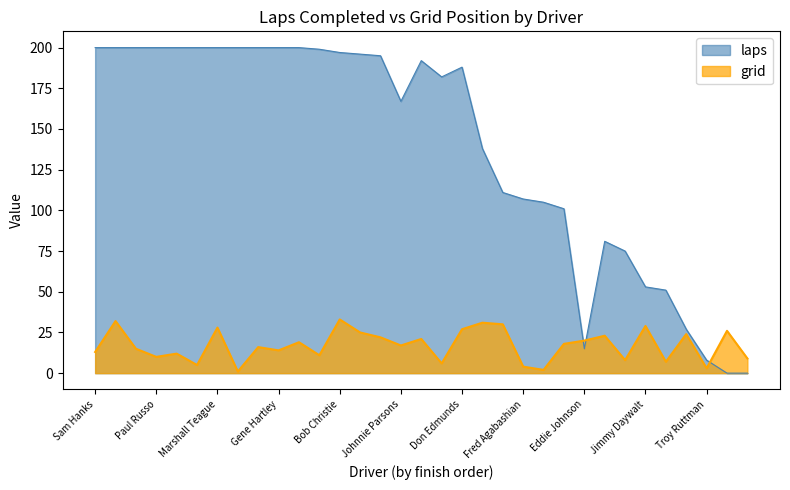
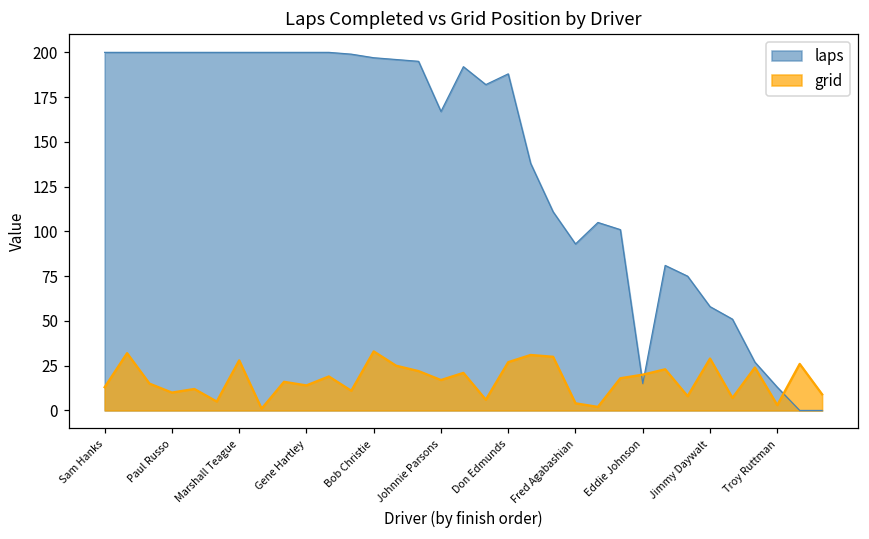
  {
    "laps": {
      "Sam Hanks": 200,
      "Paul Russo": 200,
      "Marshall Teague": 200,
      "Gene Hartley": 200,
      "Bob Christie": 197,
      "Johnnie Parsons": 167,
      "Don Edmunds": 188,
-     "Fred Agabashian": 107,
+     "Fred Agabashian": 93,
      "Eddie Johnson": 15,
-     "Jimmy Daywalt": 53,
-     "Troy Ruttman": 8
+     "Jimmy Daywalt": 58,
+     "Troy Ruttman": 13
    },
    "grid": {
      "Sam Hanks": 13,
      "Paul Russo": 10,
      "Marshall Teague": 28,
      "Gene Hartley": 14,
      "Bob Christie": 33,
      "Johnnie Parsons": 17,
      "Don Edmunds": 27,
      "Fred Agabashian": 4,
      "Eddie Johnson": 20,
      "Jimmy Daywalt": 29,
      "Troy Ruttman": 3
    }
  }
